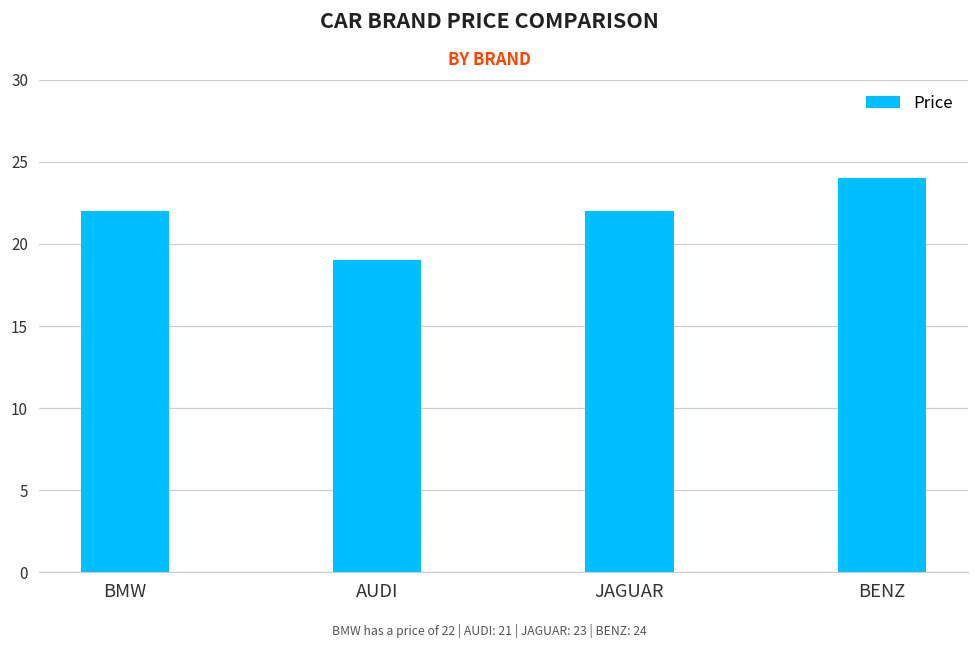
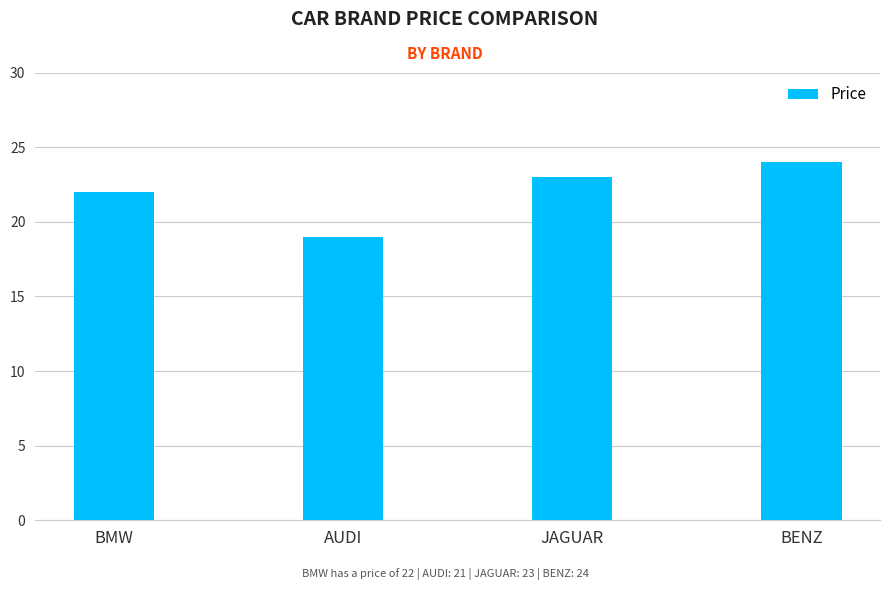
  {
    "BMW": 22,
    "AUDI": 19,
-   "JAGUAR": 22,
+   "JAGUAR": 23,
    "BENZ": 24
  }
